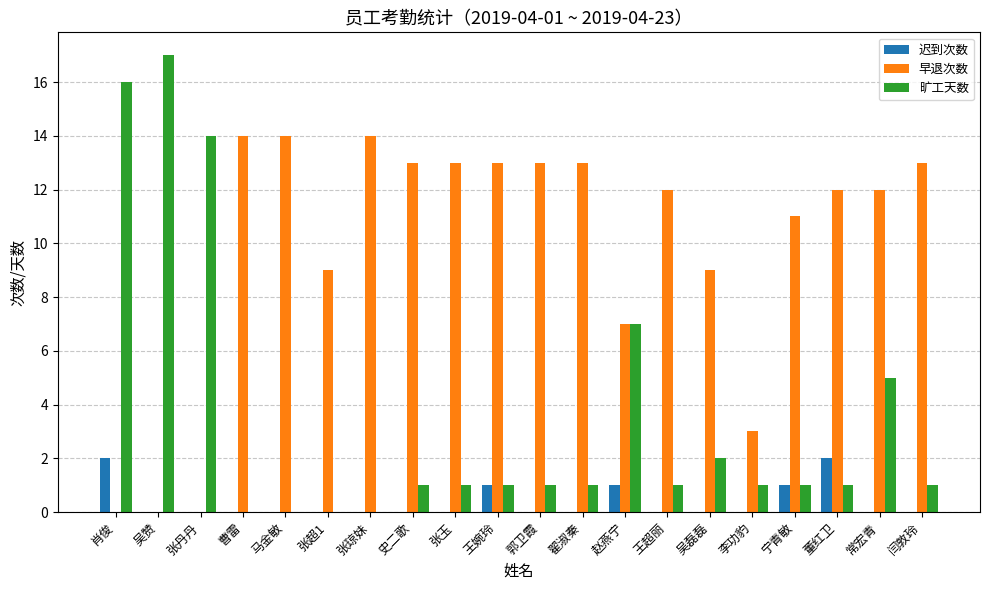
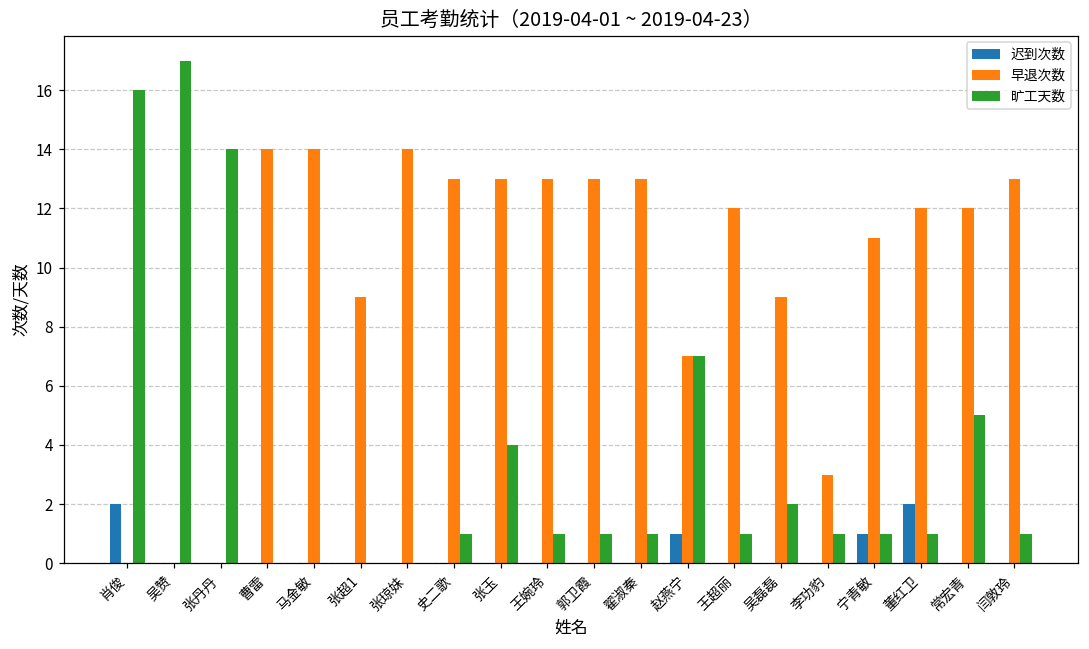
  {
    "迟到次数": {
      "肖俊": 2,
      "吴赞": 0,
      "张丹丹": 0,
      "曹雷": 0,
      "马金敏": 0,
      "张超1": 0,
      "张琼妹": 0,
      "史二歌": 0,
      "张玉": 0,
-     "王婉玲": 1,
+     "王婉玲": 0,
      "郭卫霞": 0,
      "翟淑秦": 0,
      "赵燕宁": 1,
      "王超丽": 0,
      "吴磊磊": 0,
      "李功豹": 0,
      "宁青敏": 1,
      "董红卫": 2,
      "常宏青": 0,
      "闫敦玲": 0
    },
    "早退次数": {
      "肖俊": 0,
      "吴赞": 0,
      "张丹丹": 0,
      "曹雷": 14,
      "马金敏": 14,
      "张超1": 9,
      "张琼妹": 14,
      "史二歌": 13,
      "张玉": 13,
      "王婉玲": 13,
      "郭卫霞": 13,
      "翟淑秦": 13,
      "赵燕宁": 7,
      "王超丽": 12,
      "吴磊磊": 9,
      "李功豹": 3,
      "宁青敏": 11,
      "董红卫": 12,
      "常宏青": 12,
      "闫敦玲": 13
    },
    "旷工天数": {
      "肖俊": 16,
      "吴赞": 17,
      "张丹丹": 14,
      "曹雷": 0,
      "马金敏": 0,
      "张超1": 0,
      "张琼妹": 0,
      "史二歌": 1,
-     "张玉": 1,
+     "张玉": 4,
      "王婉玲": 1,
      "郭卫霞": 1,
      "翟淑秦": 1,
      "赵燕宁": 7,
      "王超丽": 1,
      "吴磊磊": 2,
      "李功豹": 1,
      "宁青敏": 1,
      "董红卫": 1,
      "常宏青": 5,
      "闫敦玲": 1
    }
  }
